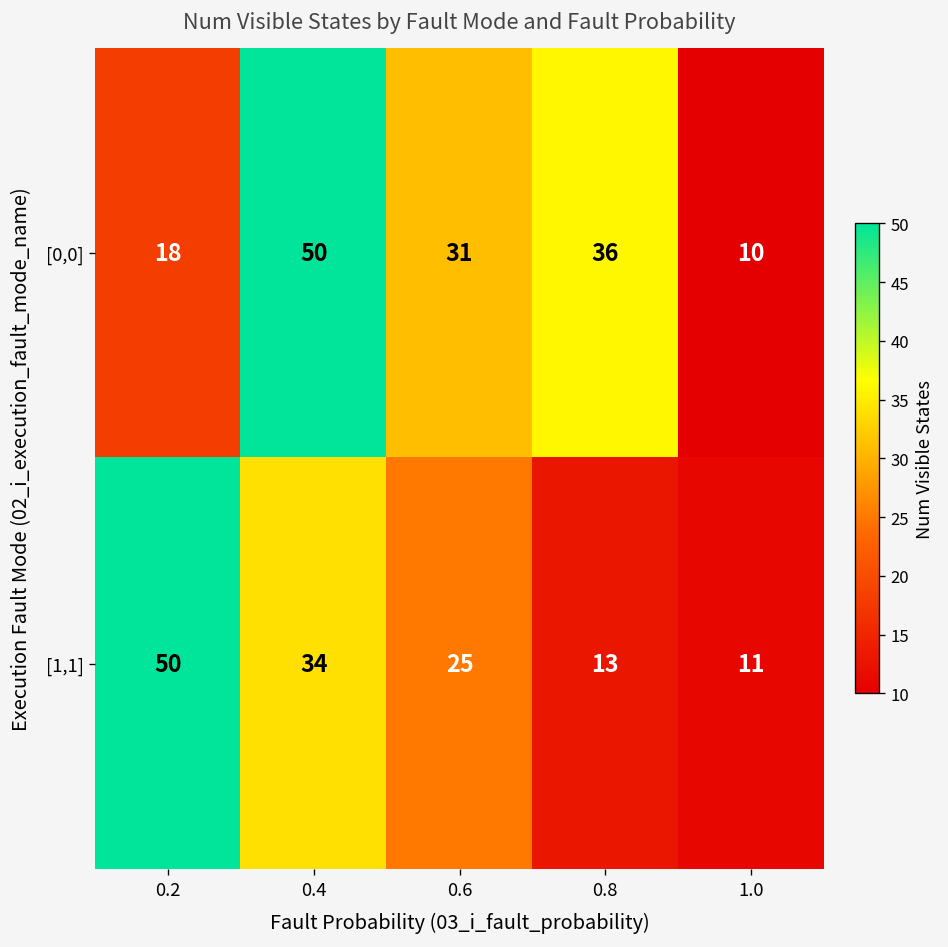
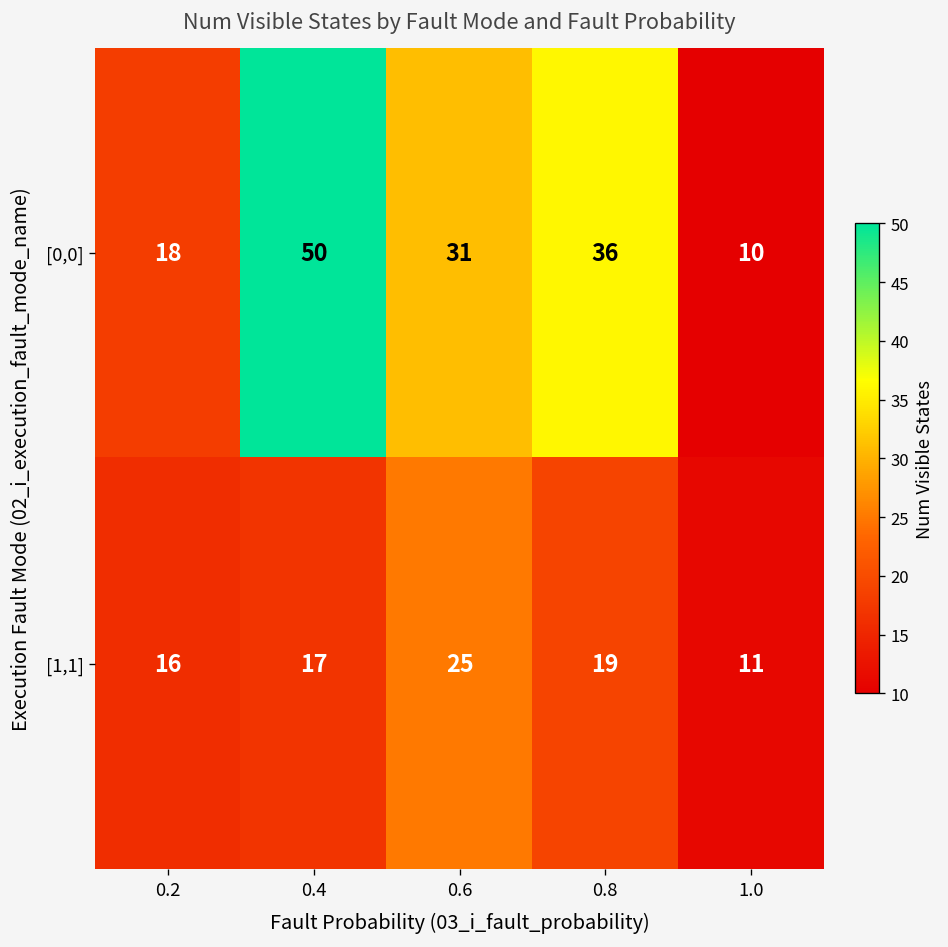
  {
    "[0,0]": {
      "0.2": 18,
      "0.4": 50,
      "0.6": 31,
      "0.8": 36,
      "1.0": 10
    },
    "[1,1]": {
-     "0.2": 50,
-     "0.4": 34,
+     "0.2": 16,
+     "0.4": 17,
      "0.6": 25,
-     "0.8": 13,
+     "0.8": 19,
      "1.0": 11
    }
  }
